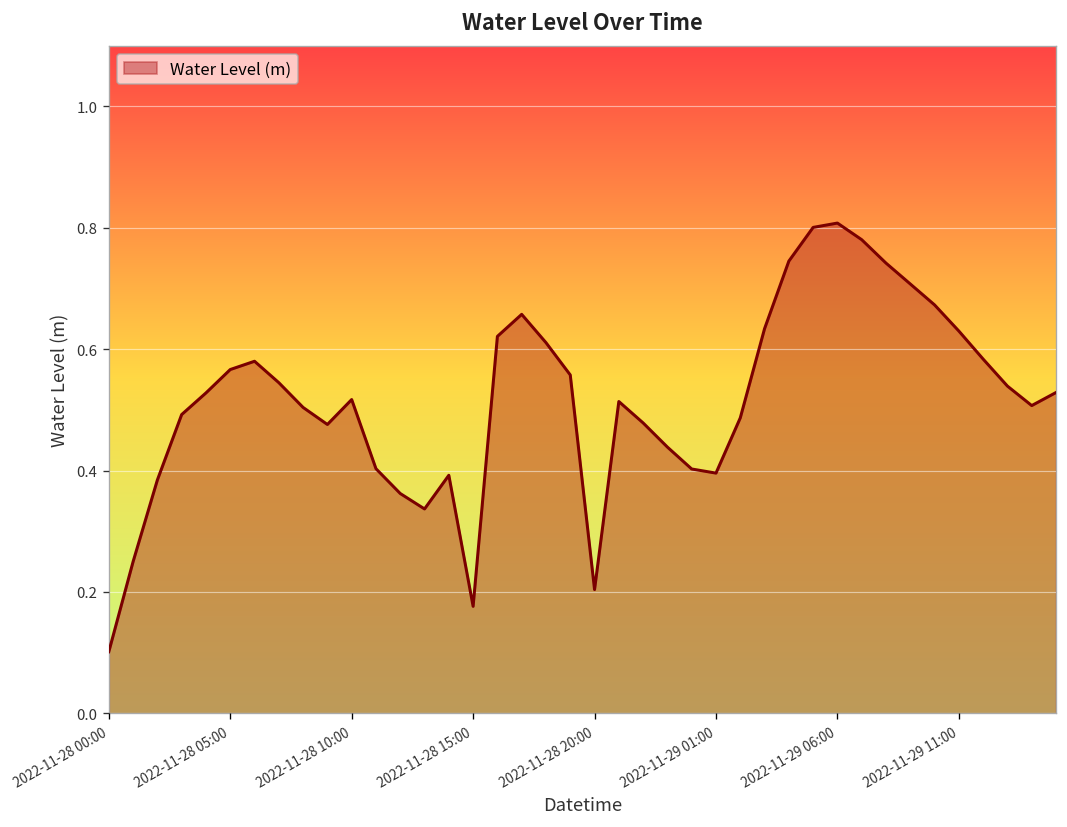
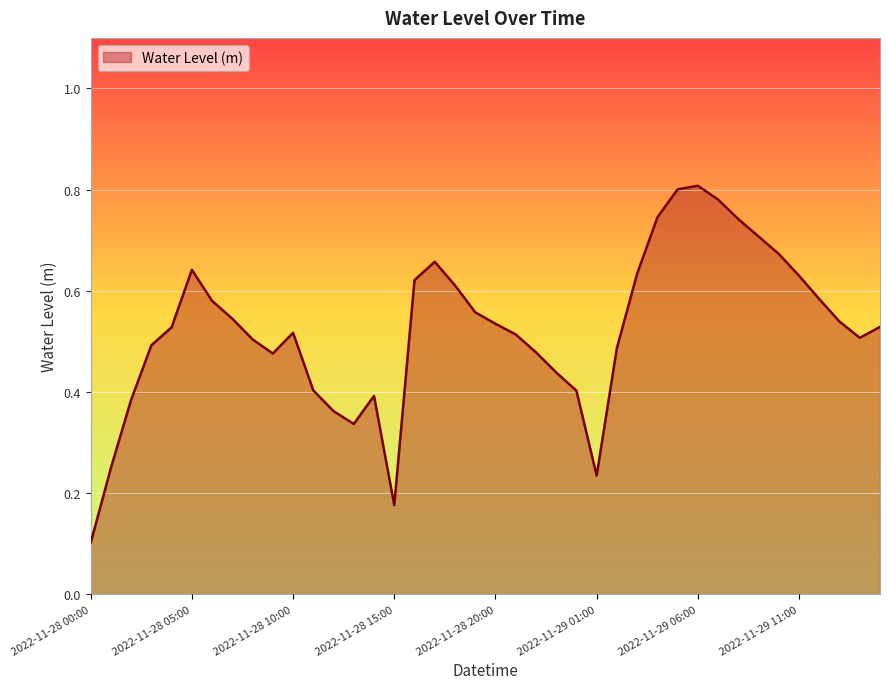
  {
    "2022-11-28 00:00": 0.10,
-   "2022-11-28 05:00": 0.57,
+   "2022-11-28 05:00": 0.64,
    "2022-11-28 10:00": 0.52,
    "2022-11-28 15:00": 0.18,
-   "2022-11-28 20:00": 0.20,
-   "2022-11-29 01:00": 0.40,
+   "2022-11-28 20:00": 0.53,
+   "2022-11-29 01:00": 0.23,
    "2022-11-29 06:00": 0.81,
    "2022-11-29 11:00": 0.63
  }
